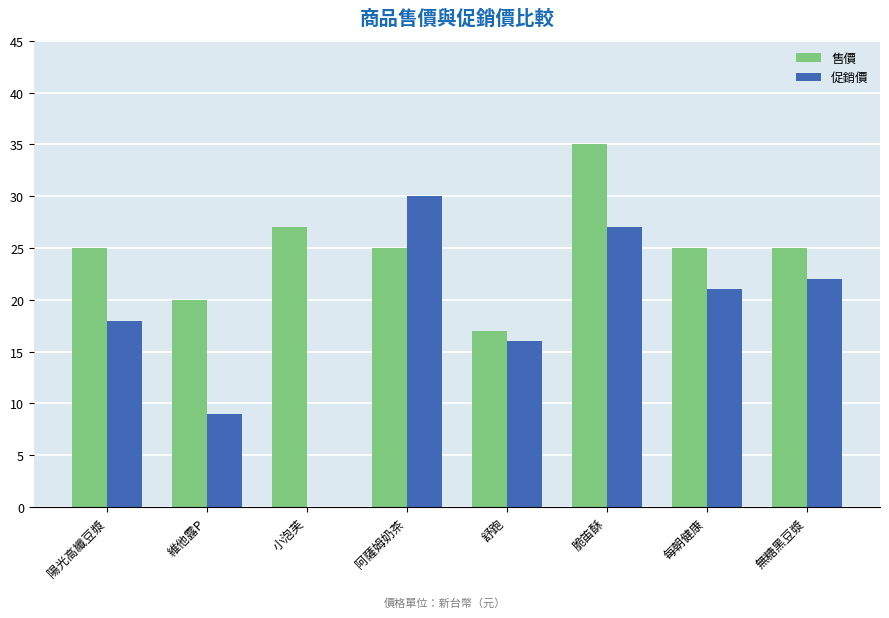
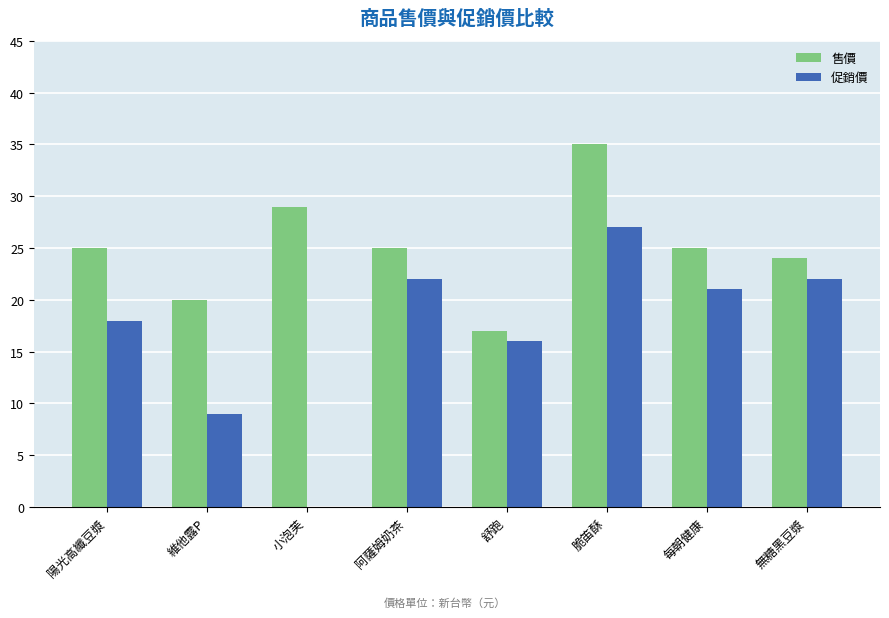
  {
    "售價": {
      "陽光高纖豆漿": 25,
      "維他露P": 20,
-     "小泡芙": 27,
+     "小泡芙": 29,
      "阿薩姆奶茶": 25,
      "舒跑": 17,
      "脆笛酥": 35,
      "每朝健康": 25,
-     "無糖黑豆漿": 25
+     "無糖黑豆漿": 24
    },
    "促銷價": {
      "陽光高纖豆漿": 18,
      "維他露P": 9,
      "小泡芙": 0,
-     "阿薩姆奶茶": 30,
+     "阿薩姆奶茶": 22,
      "舒跑": 16,
      "脆笛酥": 27,
      "每朝健康": 21,
      "無糖黑豆漿": 22
    }
  }
